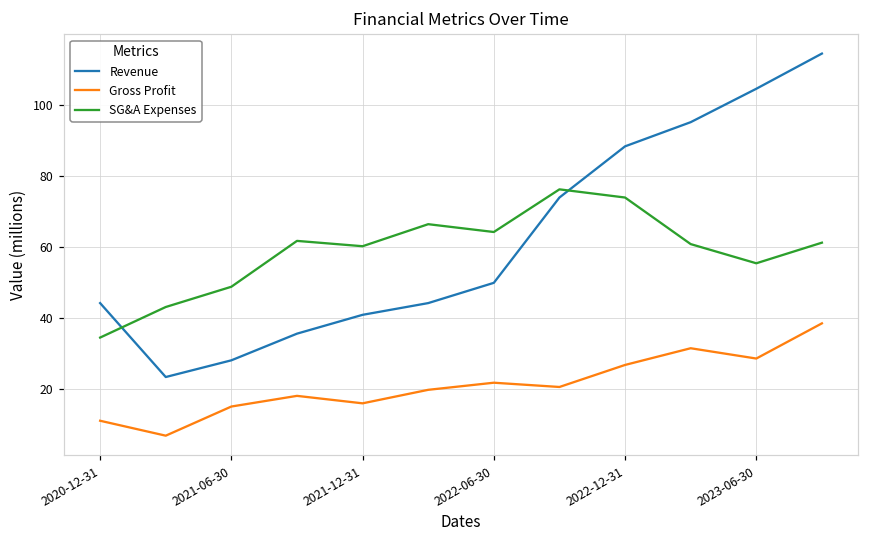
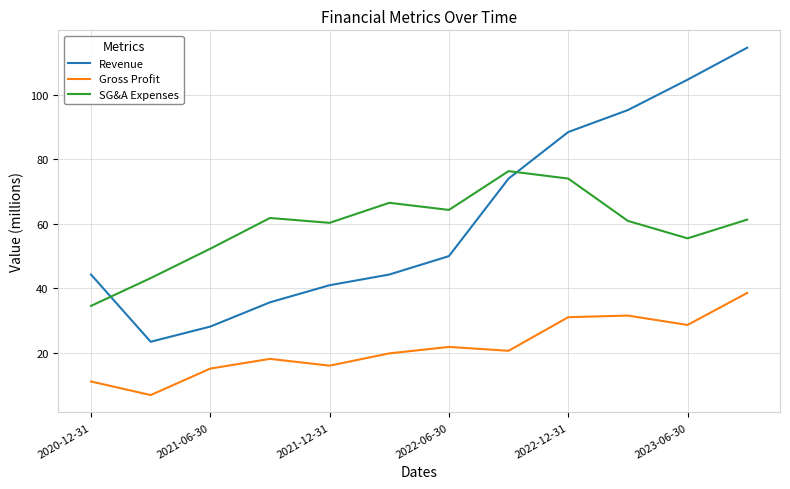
  {
    "Revenue": {
      "2020-12-31": 44,
      "2021-06-30": 28,
      "2021-12-31": 41,
      "2022-06-30": 50,
      "2022-12-31": 88,
      "2023-06-30": 105
    },
    "Gross Profit": {
      "2020-12-31": 11,
      "2021-06-30": 15,
      "2021-12-31": 16,
      "2022-06-30": 22,
-     "2022-12-31": 27,
+     "2022-12-31": 31,
      "2023-06-30": 29
    },
    "SG&A Expenses": {
      "2020-12-31": 35,
-     "2021-06-30": 49,
+     "2021-06-30": 52,
      "2021-12-31": 60,
      "2022-06-30": 64,
      "2022-12-31": 74,
      "2023-06-30": 56
    }
  }
